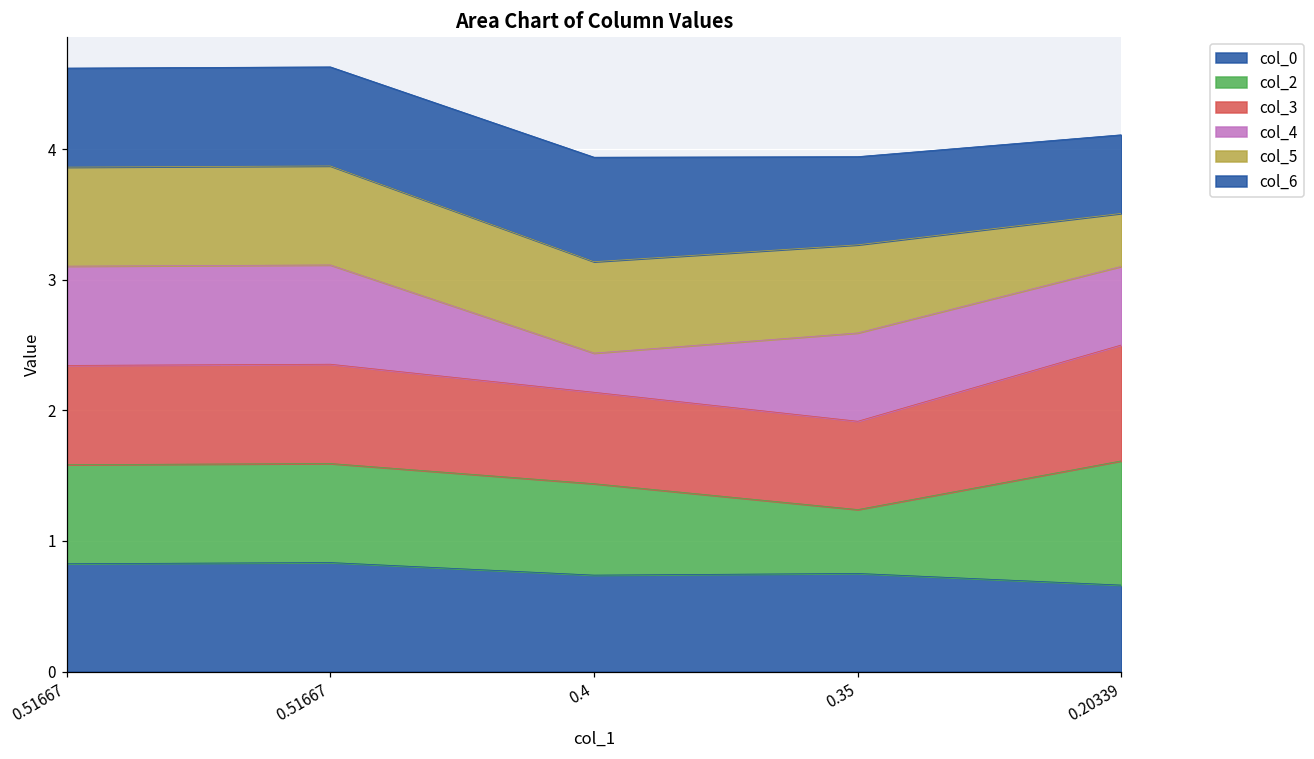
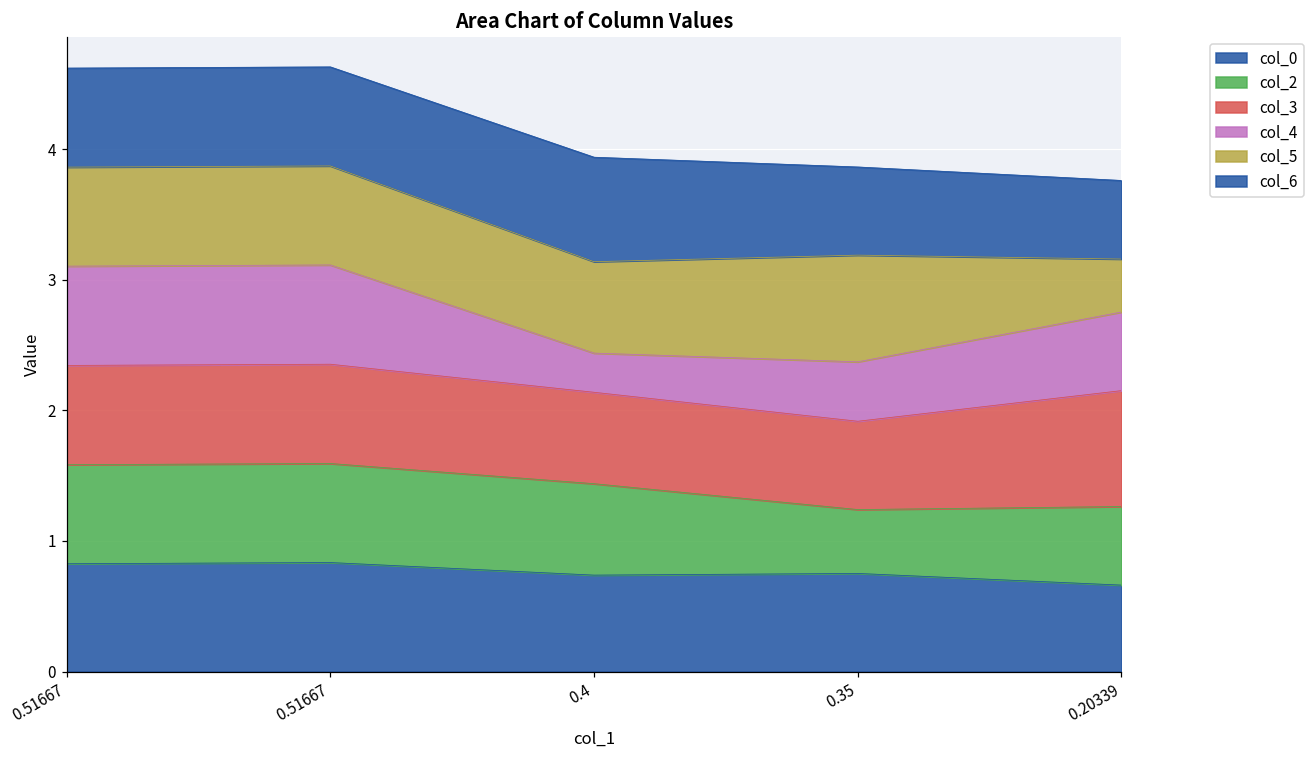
  {
    "col_2": {
      "0.4": 0.70,
      "0.35": 0.49,
-     "0.20339": 0.95
+     "0.20339": 0.60
    },
    "col_3": {
      "0.4": 0.70,
      "0.35": 0.68,
      "0.20339": 0.89
    },
    "col_4": {
      "0.4": 0.30,
-     "0.35": 0.68,
+     "0.35": 0.46,
      "0.20339": 0.60
    },
    "col_5": {
      "0.4": 0.70,
-     "0.35": 0.67,
+     "0.35": 0.82,
      "0.20339": 0.41
    }
  }
